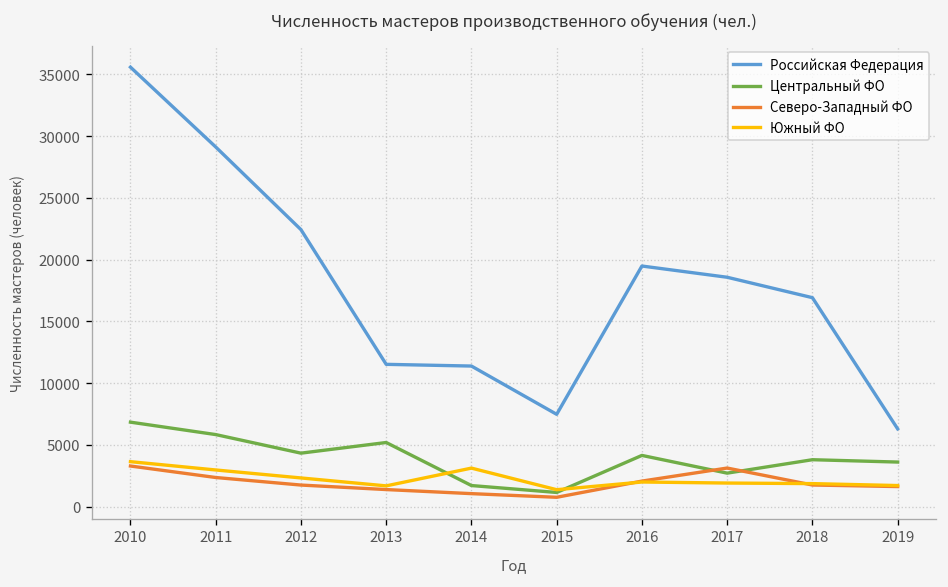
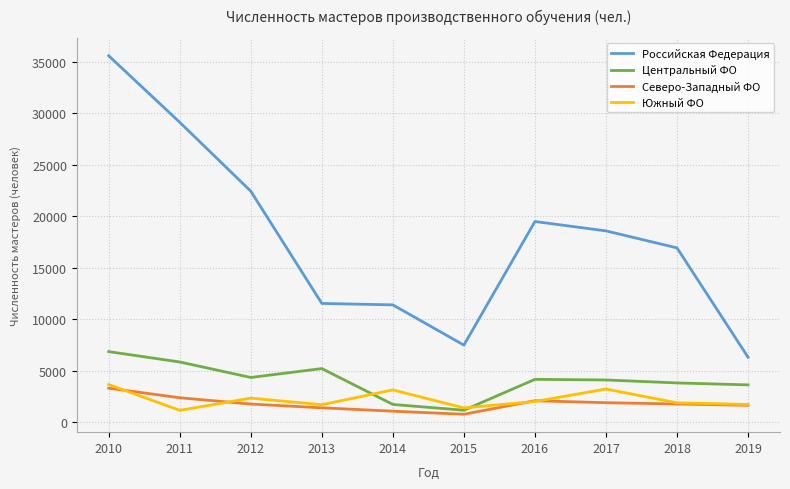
  {
    "Российская Федерация": {
      "2010": 35600,
      "2011": 29100,
      "2012": 22400,
      "2013": 11500,
      "2014": 11400,
      "2015": 7500,
      "2016": 19500,
      "2017": 18600,
      "2018": 16900,
      "2019": 6300
    },
    "Центральный ФО": {
      "2010": 6800,
      "2011": 5800,
      "2012": 4300,
      "2013": 5200,
      "2014": 1700,
      "2016": 4100,
-     "2017": 2700,
+     "2017": 4100,
      "2018": 3800,
      "2019": 3600
    },
    "Северо-Западный ФО": {
      "2010": 3300,
      "2011": 2400,
      "2012": 1700,
      "2013": 1400,
      "2014": 1000,
      "2015": 800,
-     "2017": 3100
+     "2017": 1900
    },
    "Южный ФО": {
      "2010": 3600,
-     "2011": 3000,
+     "2011": 1100,
      "2012": 2300,
      "2013": 1700,
      "2014": 3100,
-     "2017": 1900
+     "2017": 3200
    }
  }
